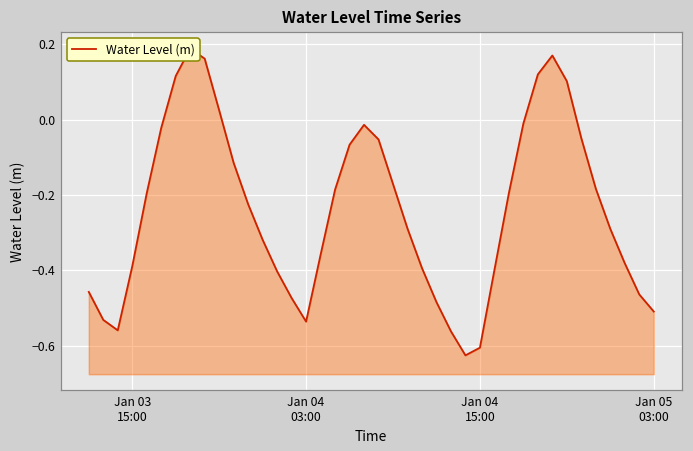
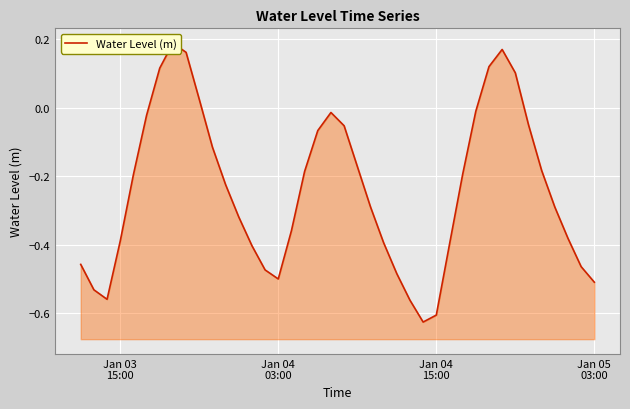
  {
    "Jan 03 15:00": -0.39,
-   "Jan 04 03:00": -0.54,
+   "Jan 04 03:00": -0.50,
    "Jan 04 15:00": -0.61,
    "Jan 05 03:00": -0.51
  }
